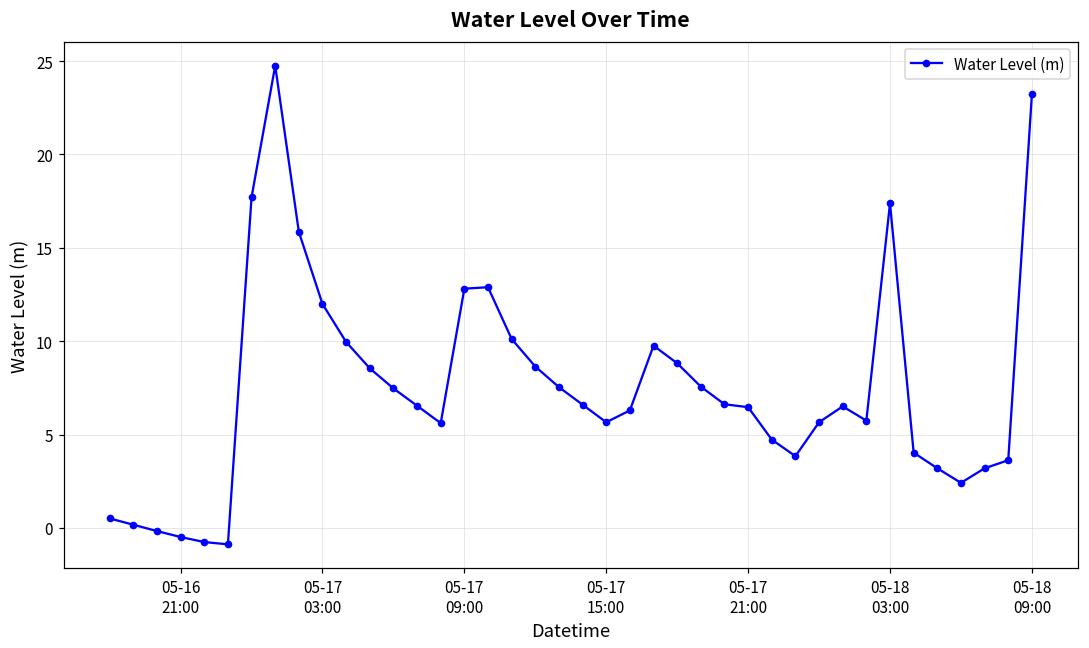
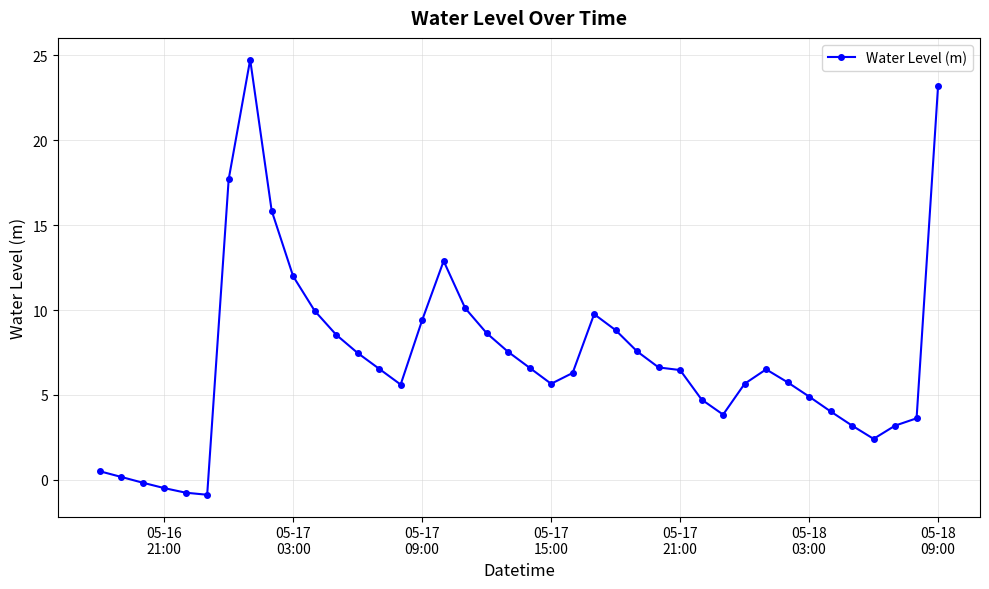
  {
    "05-16 21:00": -0.5,
    "05-17 03:00": 12.0,
-   "05-17 09:00": 12.8,
+   "05-17 09:00": 9.4,
    "05-17 15:00": 5.7,
    "05-17 21:00": 6.5,
-   "05-18 03:00": 17.4,
+   "05-18 03:00": 4.9,
    "05-18 09:00": 23.2
  }
